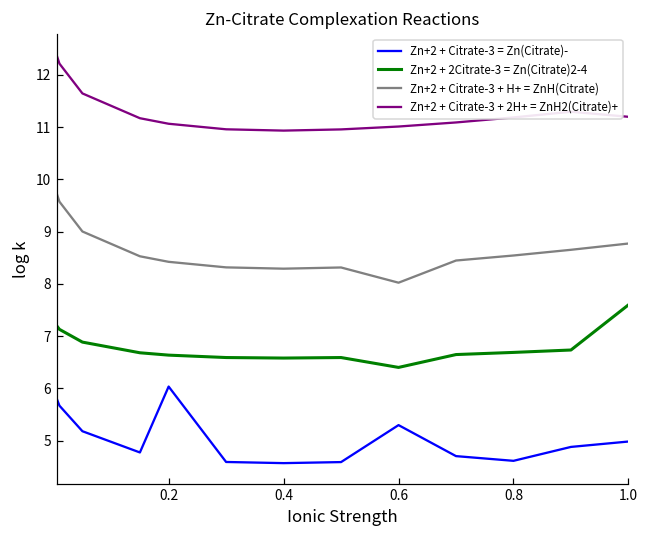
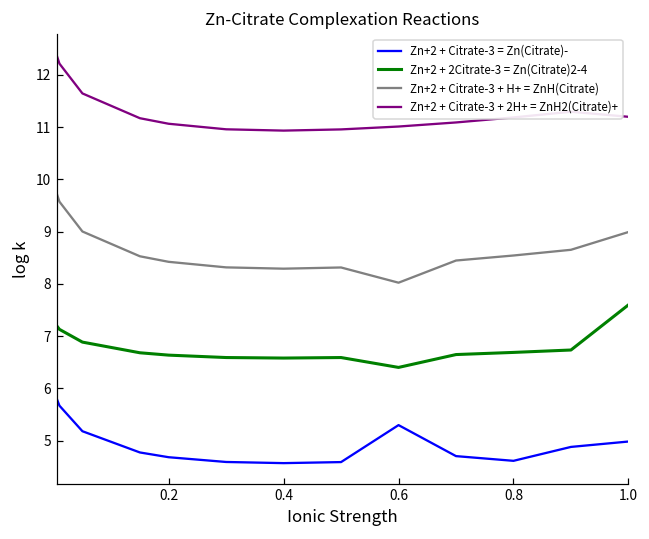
  {
    "Zn+2 + Citrate-3 = Zn(Citrate)-": {
-     "0.2": 6.0,
+     "0.2": 4.7,
      "0.4": 4.6,
      "0.6": 5.3,
      "0.8": 4.6,
      "1.0": 5.0
    },
    "Zn+2 + 2Citrate-3 = Zn(Citrate)2-4": {
      "0.2": 6.6,
      "0.4": 6.6,
      "0.6": 6.4,
      "0.8": 6.7,
      "1.0": 7.6
    },
    "Zn+2 + Citrate-3 + H+ = ZnH(Citrate)": {
      "0.2": 8.4,
      "0.4": 8.3,
      "0.6": 8.0,
      "0.8": 8.5,
-     "1.0": 8.8
+     "1.0": 9.0
    },
    "Zn+2 + Citrate-3 + 2H+ = ZnH2(Citrate)+": {
      "0.2": 11.1,
      "0.4": 10.9,
      "0.6": 11.0,
      "0.8": 11.2,
      "1.0": 11.2
    }
  }
